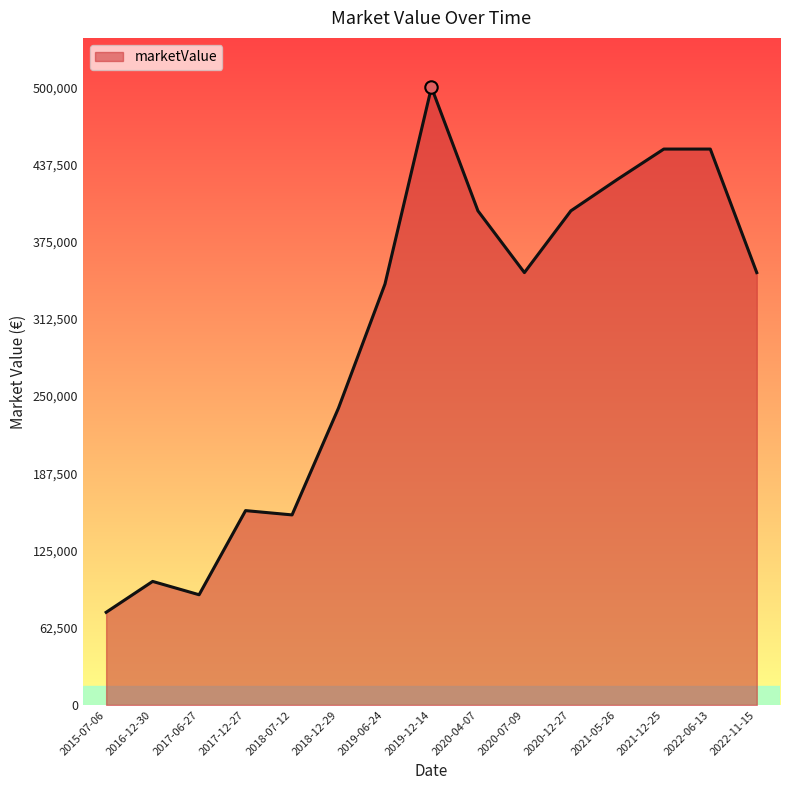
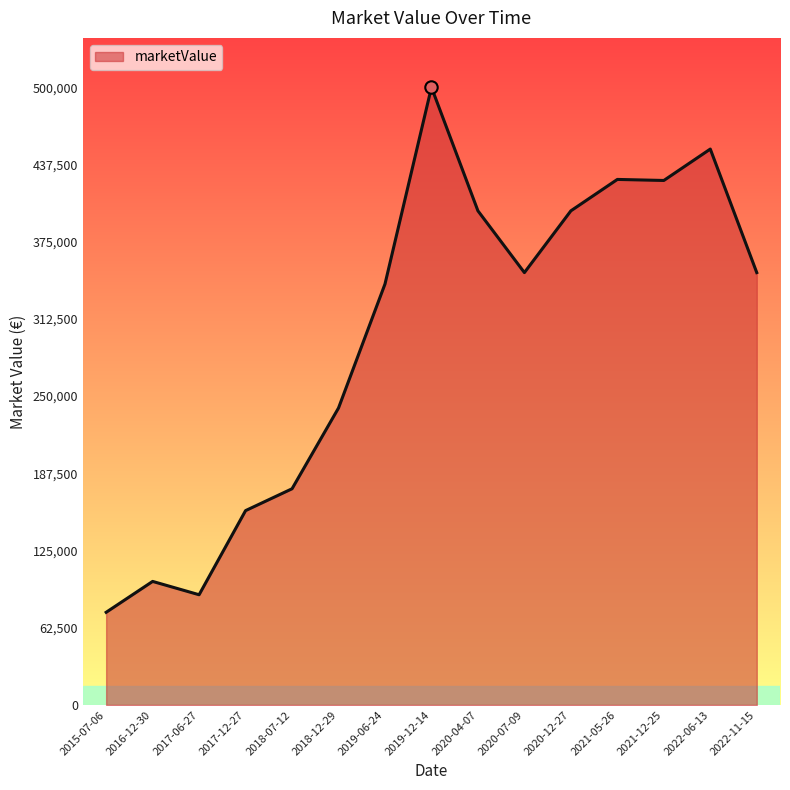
  {
    "marketValue": {
      "2015-07-06": "75,000",
      "2016-12-30": "100,000",
      "2017-06-27": "89,000",
      "2017-12-27": "157,000",
-     "2018-07-12": "154,000",
+     "2018-07-12": "175,000",
      "2018-12-29": "240,000",
      "2019-06-24": "341,000",
      "2020-04-07": "400,000",
      "2020-07-09": "350,000",
      "2020-12-27": "400,000",
      "2021-05-26": "425,000",
-     "2021-12-25": "450,000",
+     "2021-12-25": "425,000",
      "2022-06-13": "450,000",
      "2022-11-15": "350,000"
    }
  }
